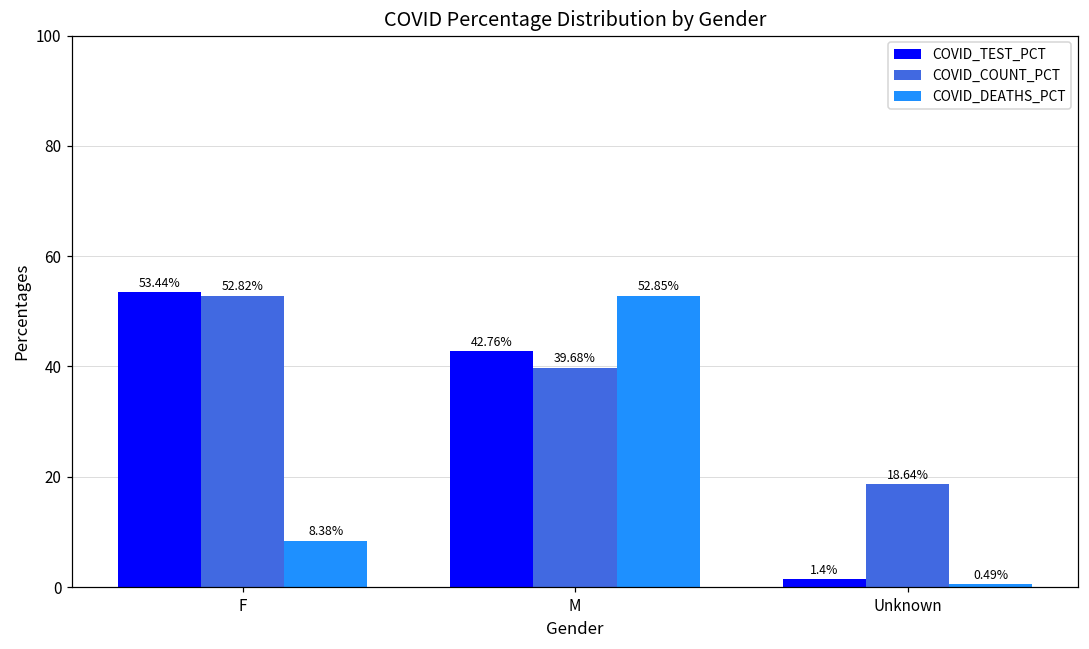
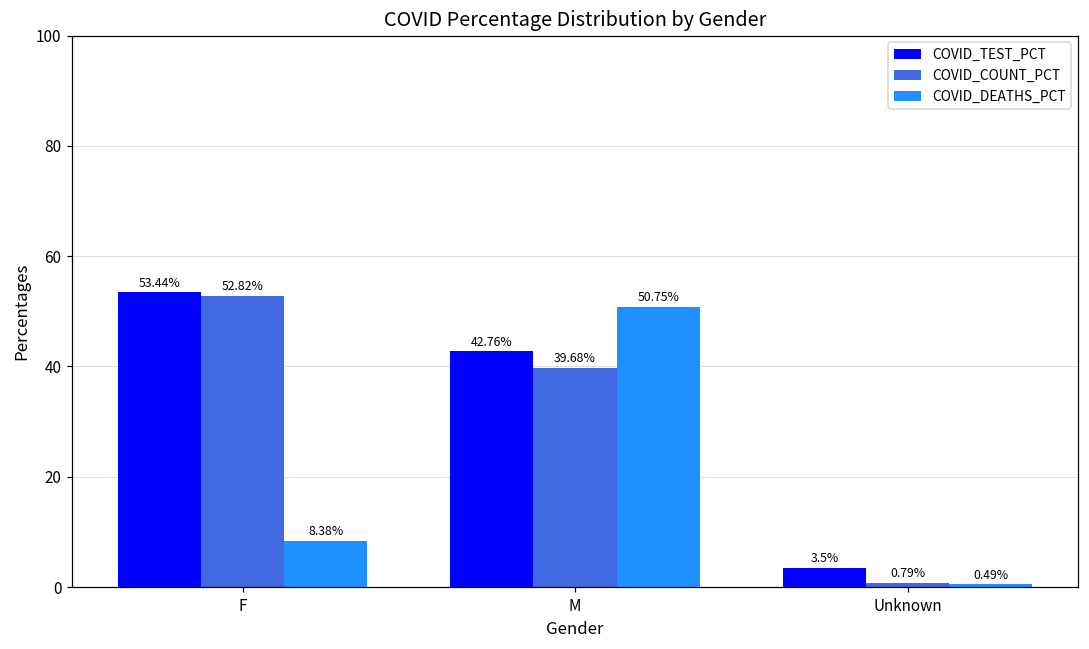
  {
    "COVID_TEST_PCT": {
      "F": "53.44%",
      "M": "42.76%",
-     "Unknown": "1.4%"
+     "Unknown": "3.5%"
    },
    "COVID_COUNT_PCT": {
      "F": "52.82%",
      "M": "39.68%",
-     "Unknown": "18.64%"
+     "Unknown": "0.79%"
    },
    "COVID_DEATHS_PCT": {
      "F": "8.38%",
-     "M": "52.85%",
+     "M": "50.75%",
      "Unknown": "0.49%"
    }
  }
